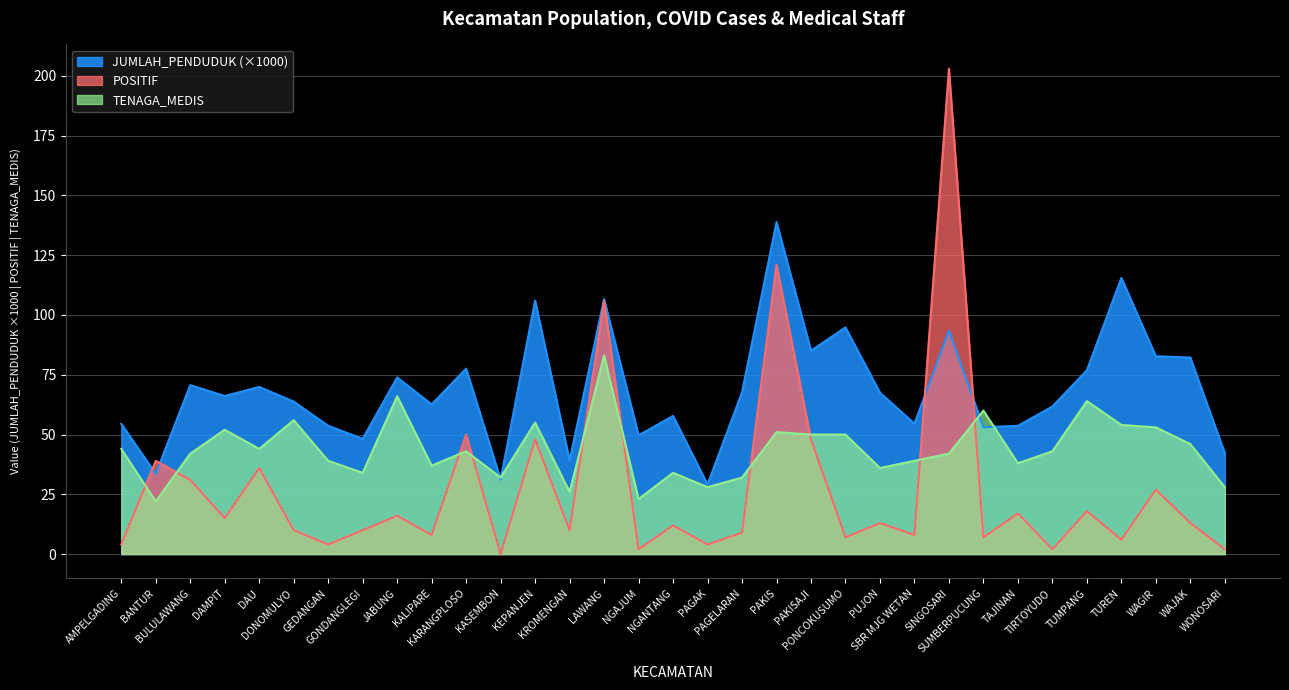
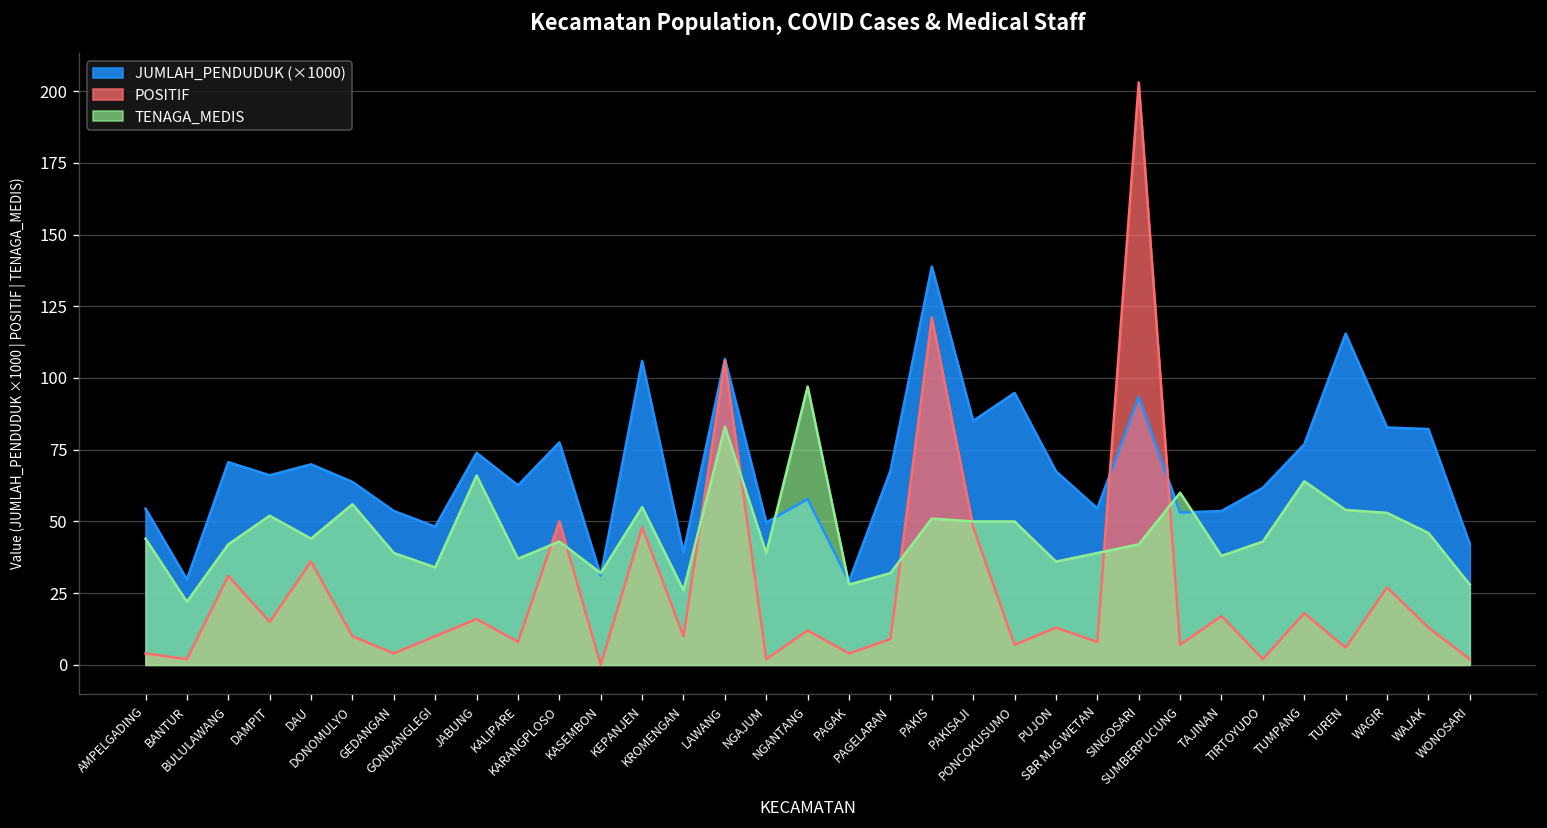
  {
    "JUMLAH_PENDUDUK (×1000)": {
      "AMPELGADING": 54,
-     "BANTUR": 34,
+     "BANTUR": 30,
      "BULULAWANG": 71,
      "DAMPIT": 66,
      "DAU": 70,
      "DONOMULYO": 64,
      "GEDANGAN": 54,
      "GONDANGLEGI": 48,
      "JABUNG": 74,
      "KALIPARE": 63,
      "KARANGPLOSO": 78,
      "KEPANJEN": 106,
      "KROMENGAN": 39,
      "NGAJUM": 50,
      "NGANTANG": 58,
      "PAGAK": 29,
      "PAGELARAN": 68,
      "PAKIS": 139,
      "PAKISAJI": 85,
      "PONCOKUSUMO": 95,
      "PUJON": 67,
      "SBR MJG WETAN": 55,
      "SINGOSARI": 93,
      "SUMBERPUCUNG": 53,
      "TAJINAN": 54,
      "TIRTOYUDO": 62,
      "TUMPANG": 77,
      "TUREN": 115,
      "WAGIR": 83,
      "WAJAK": 82,
      "WONOSARI": 42
    },
    "POSITIF": {
      "AMPELGADING": 4,
-     "BANTUR": 39,
+     "BANTUR": 2,
      "BULULAWANG": 31,
      "DAMPIT": 15,
      "DAU": 36,
      "DONOMULYO": 10,
      "GEDANGAN": 4,
      "GONDANGLEGI": 10,
      "JABUNG": 16,
      "KALIPARE": 8,
      "KARANGPLOSO": 50,
      "KASEMBON": 0,
      "KEPANJEN": 48,
      "KROMENGAN": 10,
      "NGAJUM": 2,
      "NGANTANG": 12,
      "PAGAK": 4,
      "PAGELARAN": 9,
      "PAKIS": 121,
      "PAKISAJI": 48,
      "PONCOKUSUMO": 7,
      "PUJON": 13,
      "SBR MJG WETAN": 8,
      "SINGOSARI": 203,
      "SUMBERPUCUNG": 7,
      "TAJINAN": 17,
      "TIRTOYUDO": 2,
      "TUMPANG": 18,
      "TUREN": 6,
      "WAGIR": 27,
      "WAJAK": 13,
      "WONOSARI": 2
    },
    "TENAGA_MEDIS": {
      "AMPELGADING": 44,
      "BANTUR": 22,
      "BULULAWANG": 42,
      "DAMPIT": 52,
      "DAU": 44,
      "DONOMULYO": 56,
      "GEDANGAN": 39,
      "GONDANGLEGI": 34,
      "JABUNG": 66,
      "KALIPARE": 37,
      "KARANGPLOSO": 43,
      "KEPANJEN": 55,
      "KROMENGAN": 26,
      "LAWANG": 83,
-     "NGAJUM": 23,
-     "NGANTANG": 34,
+     "NGAJUM": 39,
+     "NGANTANG": 97,
      "PAGAK": 28,
      "PAGELARAN": 32,
      "PAKIS": 51,
      "PAKISAJI": 50,
      "PONCOKUSUMO": 50,
      "PUJON": 36,
      "SBR MJG WETAN": 39,
      "SINGOSARI": 42,
      "SUMBERPUCUNG": 60,
      "TAJINAN": 38,
      "TIRTOYUDO": 43,
      "TUMPANG": 64,
      "TUREN": 54,
      "WAGIR": 53,
      "WAJAK": 46,
      "WONOSARI": 28
    }
  }
